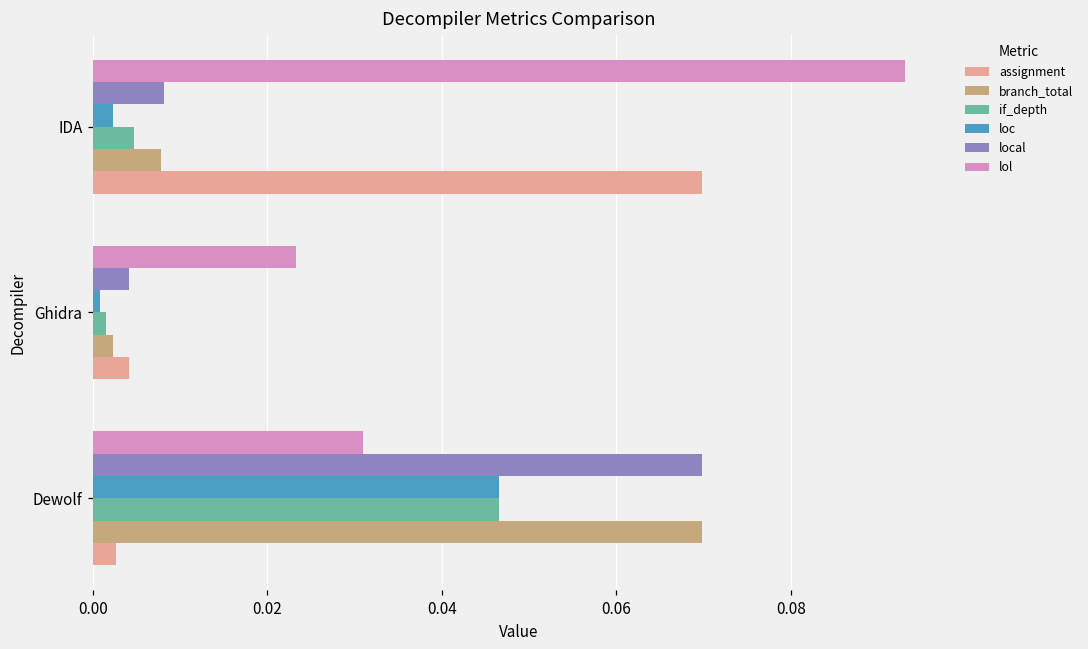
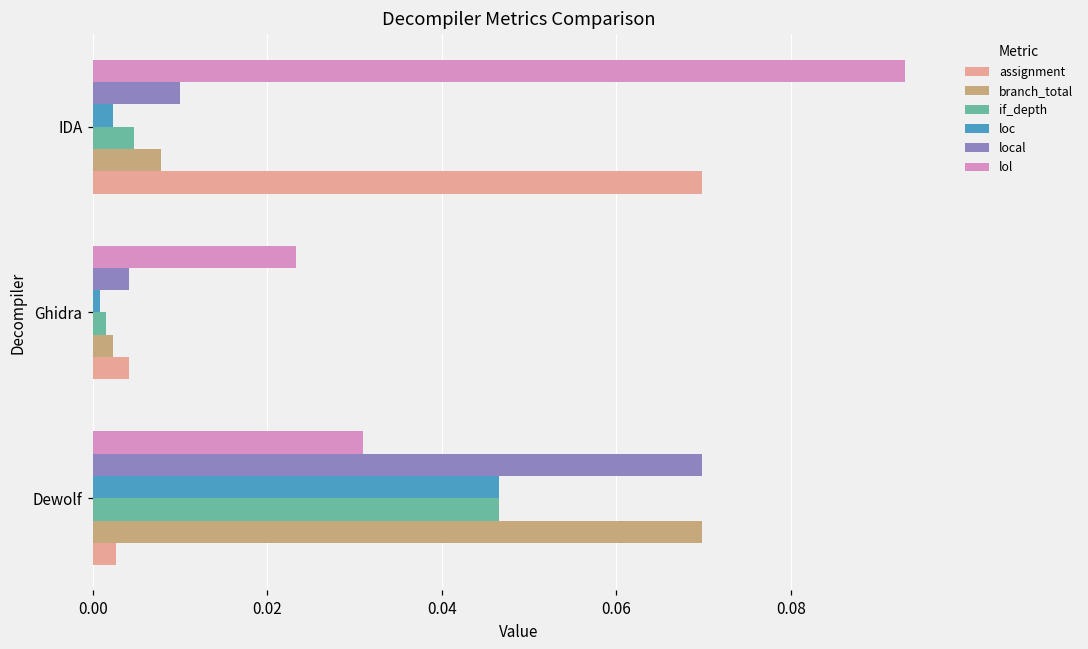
  {
    "local": {
-     "IDA": 0.008,
+     "IDA": 0.010,
      "Ghidra": 0.004,
      "Dewolf": 0.070
    }
  }
